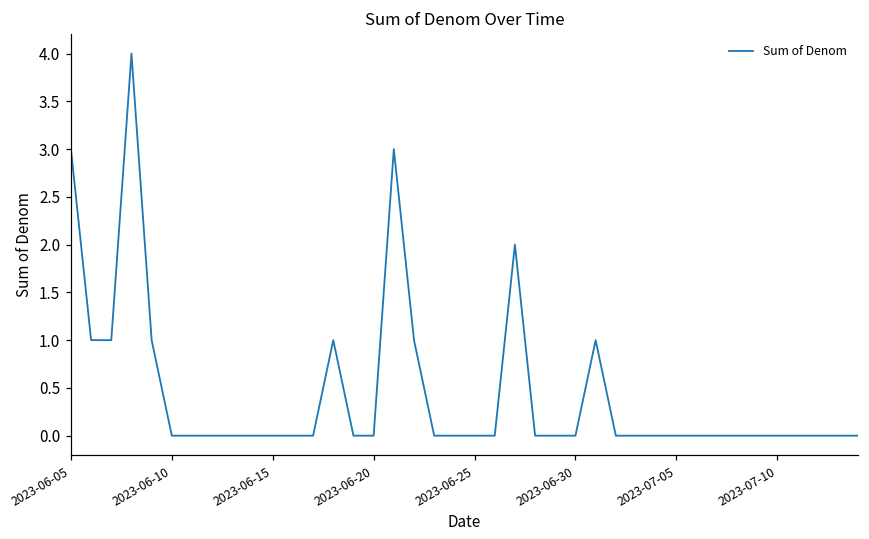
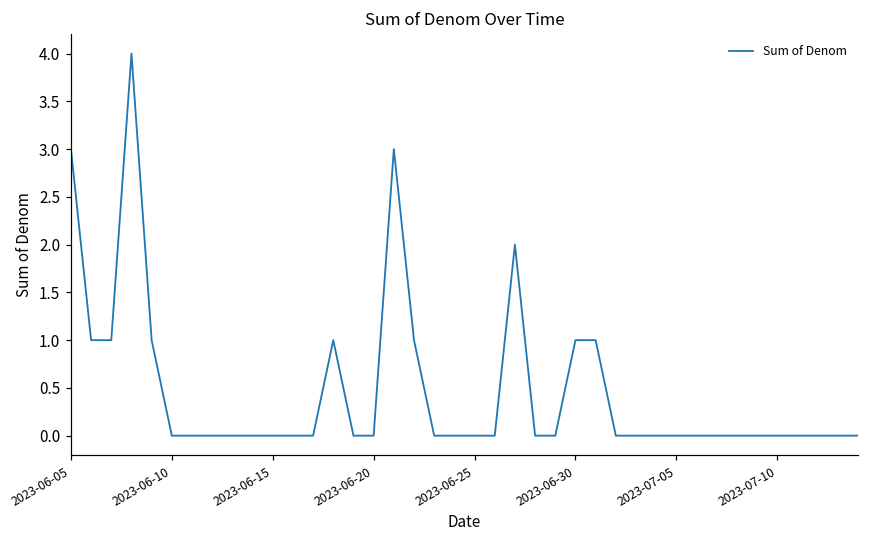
  {
    "2023-06-05": 3,
    "2023-06-10": 0,
    "2023-06-15": 0,
    "2023-06-20": 0,
    "2023-06-25": 0,
-   "2023-06-30": 0,
+   "2023-06-30": 1,
    "2023-07-05": 0,
    "2023-07-10": 0
  }
